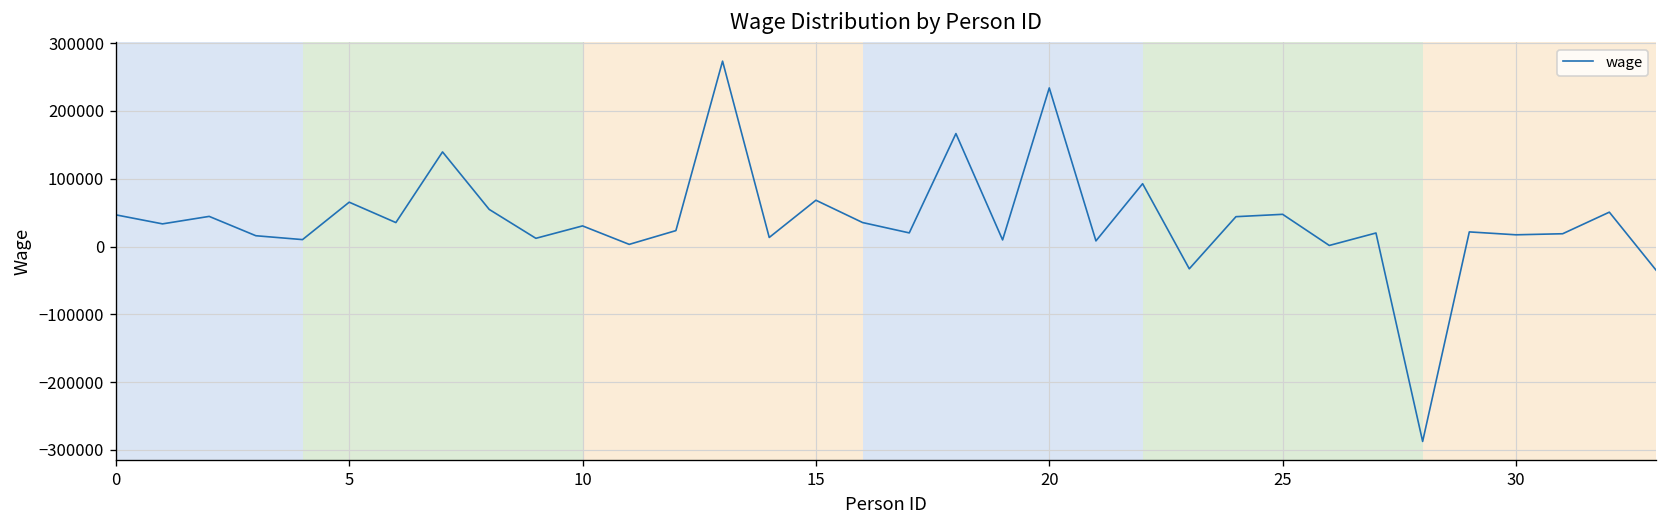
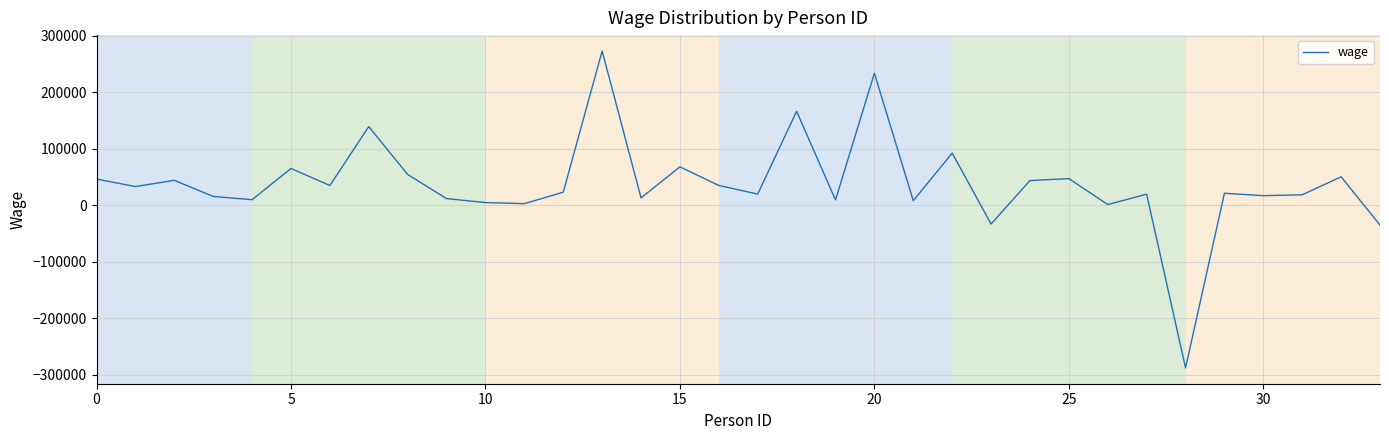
  {
    "0": 50000,
    "5": 70000,
-   "10": 30000,
+   "10": 10000,
    "15": 70000,
    "20": 230000,
    "25": 50000,
    "30": 20000
  }
